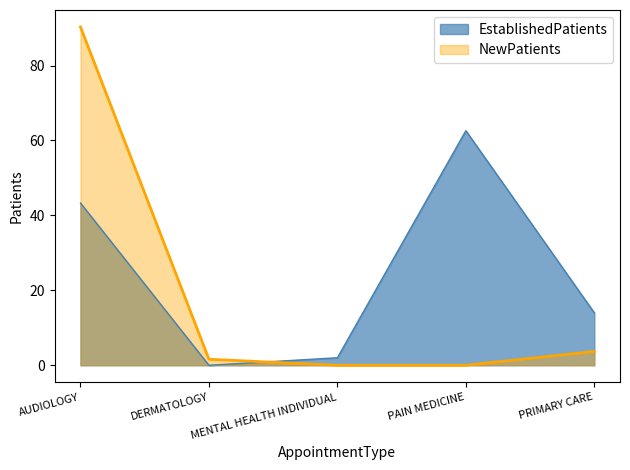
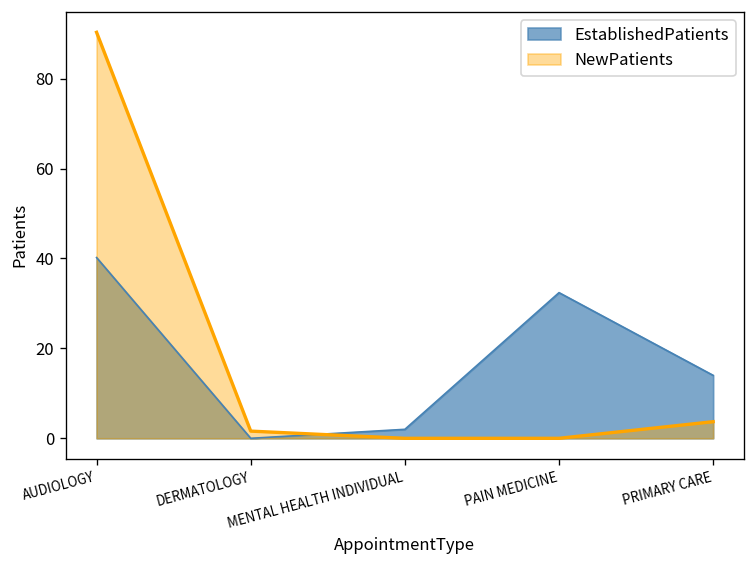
  {
    "EstablishedPatients": {
-     "AUDIOLOGY": 43,
+     "AUDIOLOGY": 40,
      "DERMATOLOGY": 0,
      "MENTAL HEALTH INDIVIDUAL": 2,
-     "PAIN MEDICINE": 63,
+     "PAIN MEDICINE": 32,
      "PRIMARY CARE": 14
    },
    "NewPatients": {
      "AUDIOLOGY": 90,
      "DERMATOLOGY": 2,
      "MENTAL HEALTH INDIVIDUAL": 0,
      "PAIN MEDICINE": 0,
      "PRIMARY CARE": 4
    }
  }
